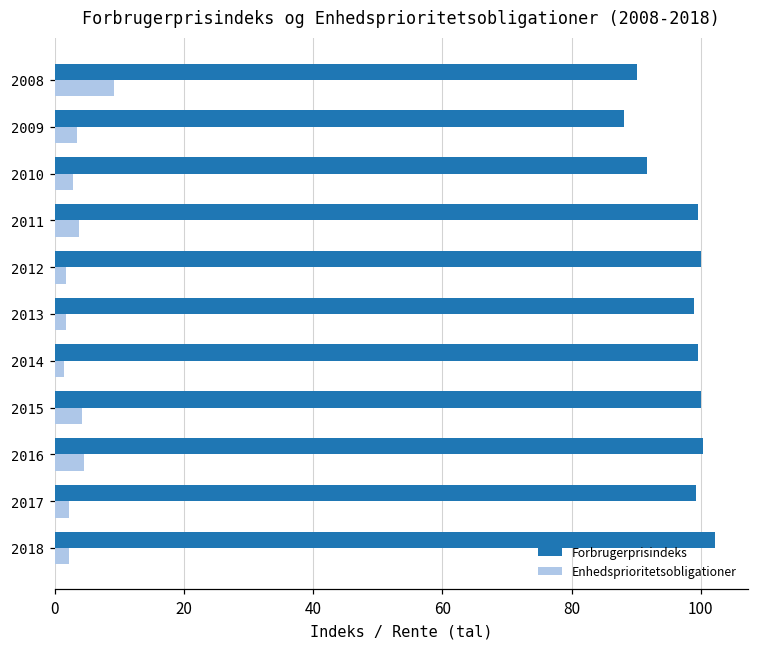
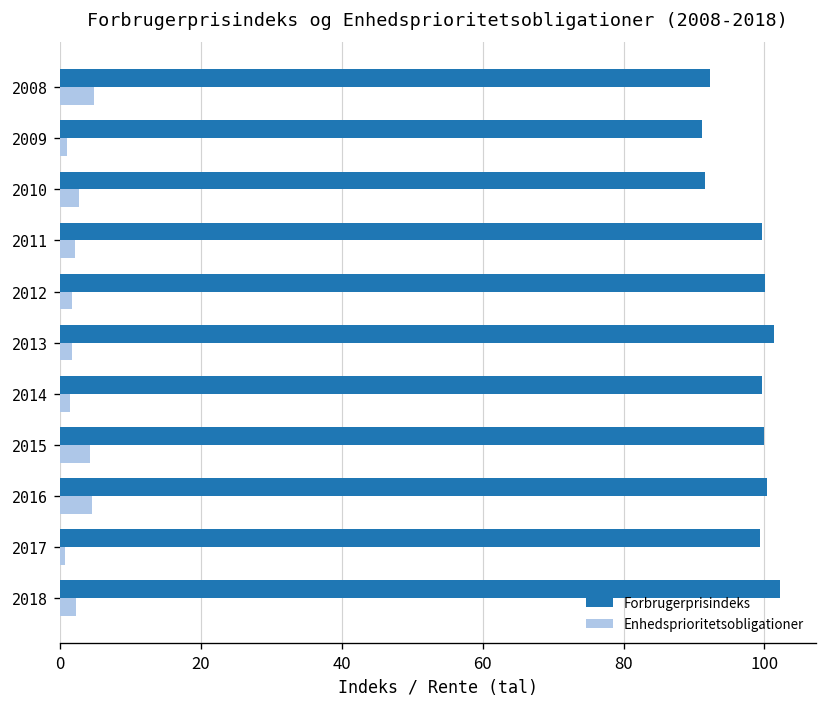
  {
    "Forbrugerprisindeks": {
-     "2008": 90,
-     "2009": 88,
+     "2008": 92,
+     "2009": 91,
      "2010": 92,
      "2011": 100,
      "2012": 100,
-     "2013": 99,
+     "2013": 101,
      "2014": 100,
      "2015": 100,
      "2016": 100,
      "2017": 99,
      "2018": 102
    },
    "Enhedsprioritetsobligationer": {
-     "2008": 9,
-     "2009": 3,
+     "2008": 5,
+     "2009": 1,
      "2010": 3,
-     "2011": 4,
+     "2011": 2,
      "2012": 2,
      "2013": 2,
      "2014": 1,
      "2015": 4,
      "2016": 5,
-     "2017": 2,
+     "2017": 1,
      "2018": 2
    }
  }
